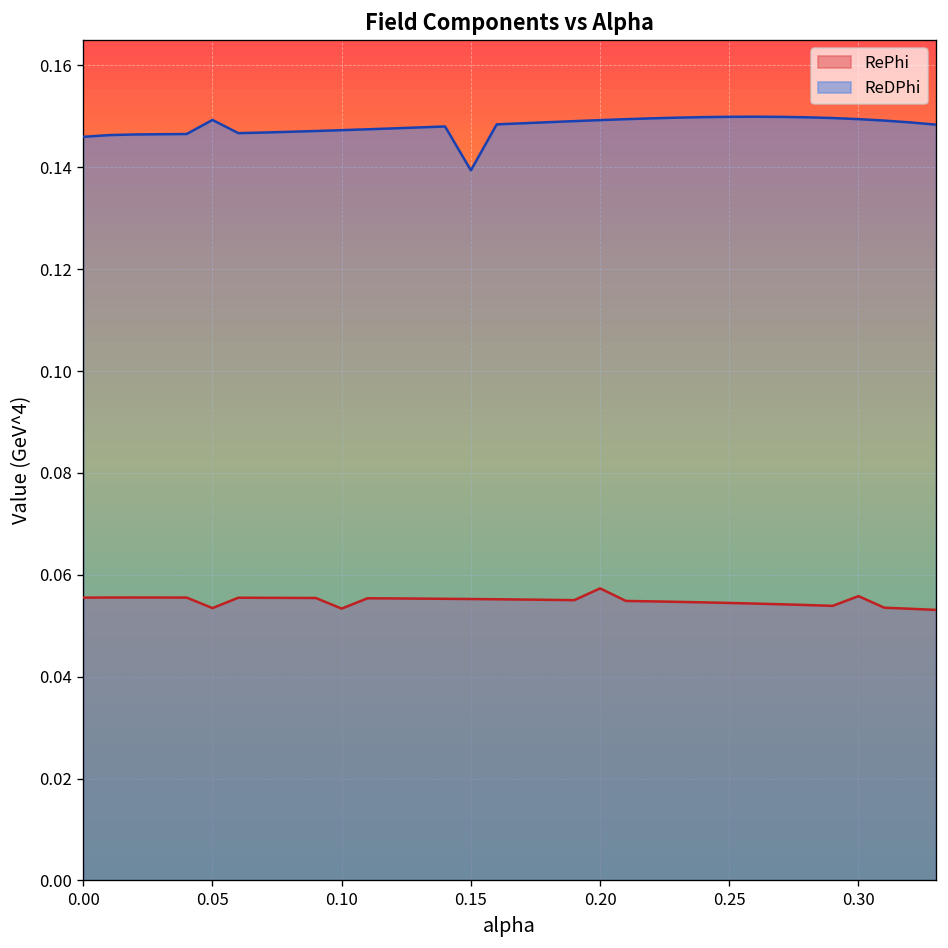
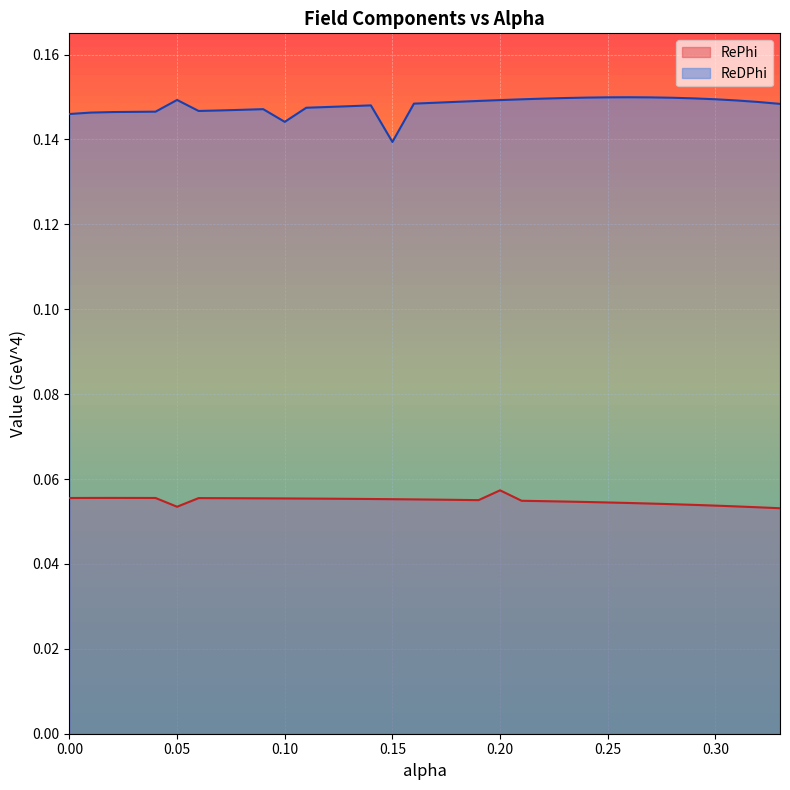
  {
    "RePhi": {
      "0.00": 0.056,
      "0.05": 0.053,
-     "0.10": 0.053,
+     "0.10": 0.055,
      "0.15": 0.055,
      "0.20": 0.057,
      "0.25": 0.054,
-     "0.30": 0.056
+     "0.30": 0.054
    },
    "ReDPhi": {
      "0.00": 0.146,
      "0.05": 0.149,
-     "0.10": 0.147,
+     "0.10": 0.144,
      "0.15": 0.139,
      "0.20": 0.149,
      "0.25": 0.150,
      "0.30": 0.149
    }
  }
